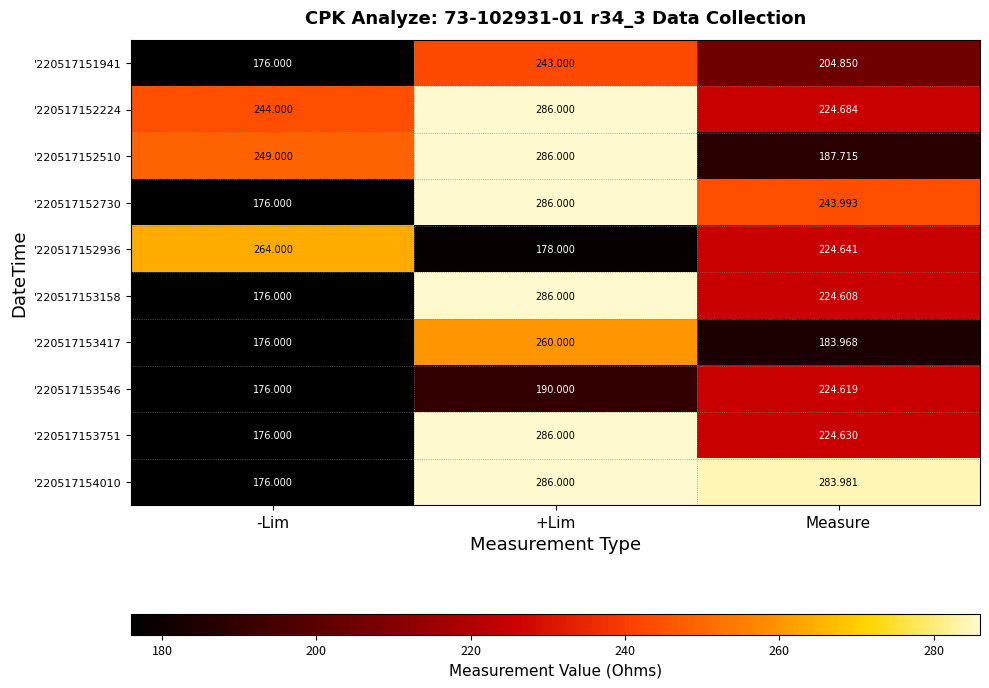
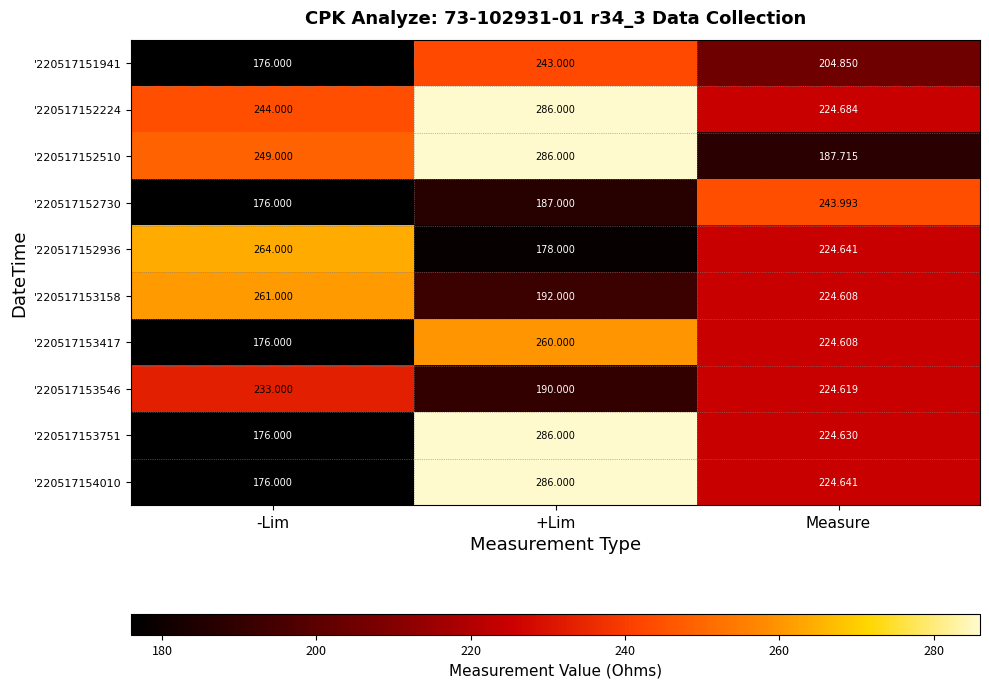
  {
    "'220517151941": {
      "-Lim": 176.000,
      "+Lim": 243.000,
      "Measure": 204.850
    },
    "'220517152224": {
      "-Lim": 244.000,
      "+Lim": 286.000,
      "Measure": 224.684
    },
    "'220517152510": {
      "-Lim": 249.000,
      "+Lim": 286.000,
      "Measure": 187.715
    },
    "'220517152730": {
      "-Lim": 176.000,
-     "+Lim": 286.000,
+     "+Lim": 187.000,
      "Measure": 243.993
    },
    "'220517152936": {
      "-Lim": 264.000,
      "+Lim": 178.000,
      "Measure": 224.641
    },
    "'220517153158": {
-     "-Lim": 176.000,
-     "+Lim": 286.000,
+     "-Lim": 261.000,
+     "+Lim": 192.000,
      "Measure": 224.608
    },
    "'220517153417": {
      "-Lim": 176.000,
      "+Lim": 260.000,
-     "Measure": 183.968
+     "Measure": 224.608
    },
    "'220517153546": {
-     "-Lim": 176.000,
+     "-Lim": 233.000,
      "+Lim": 190.000,
      "Measure": 224.619
    },
    "'220517153751": {
      "-Lim": 176.000,
      "+Lim": 286.000,
      "Measure": 224.630
    },
    "'220517154010": {
      "-Lim": 176.000,
      "+Lim": 286.000,
-     "Measure": 283.981
+     "Measure": 224.641
    }
  }
